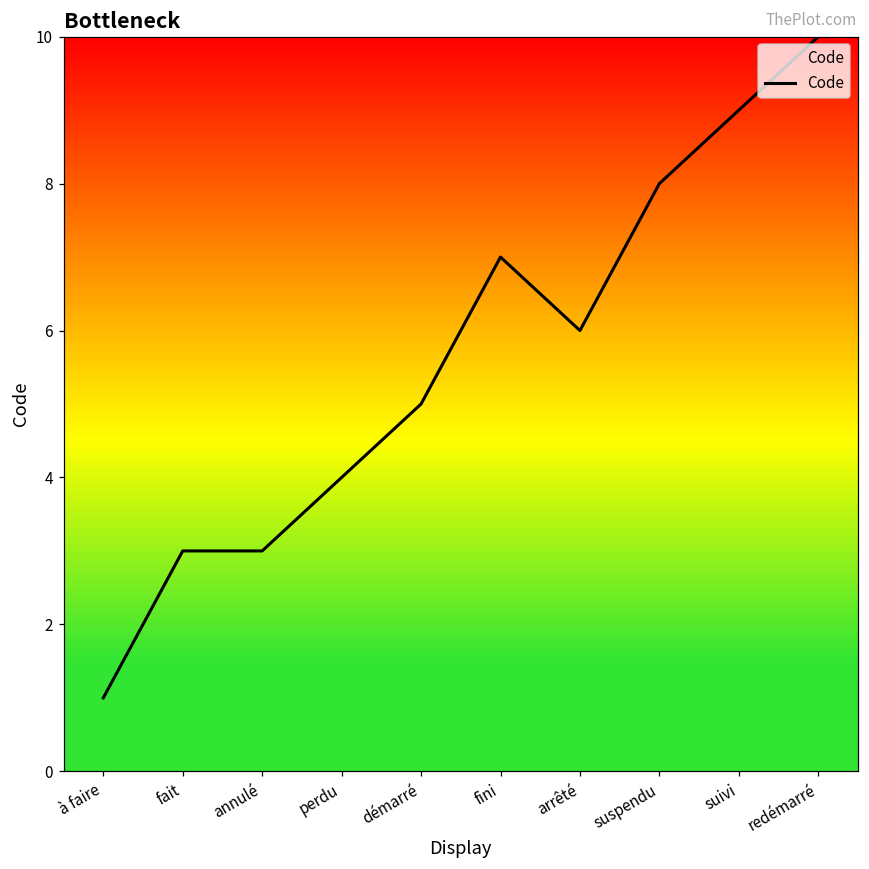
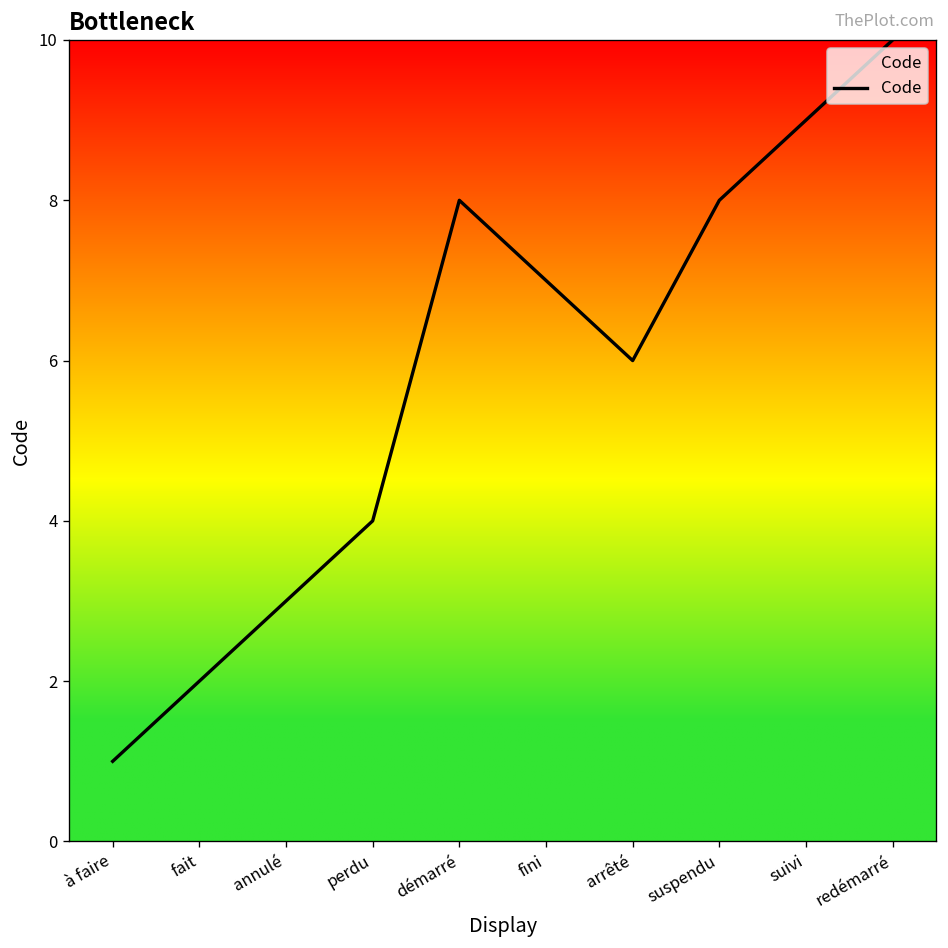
  {
    "à faire": 1,
-   "fait": 3,
+   "fait": 2,
    "annulé": 3,
    "perdu": 4,
-   "démarré": 5,
+   "démarré": 8,
    "fini": 7,
    "arrêté": 6,
    "suspendu": 8,
    "suivi": 9,
    "redémarré": 10
  }
